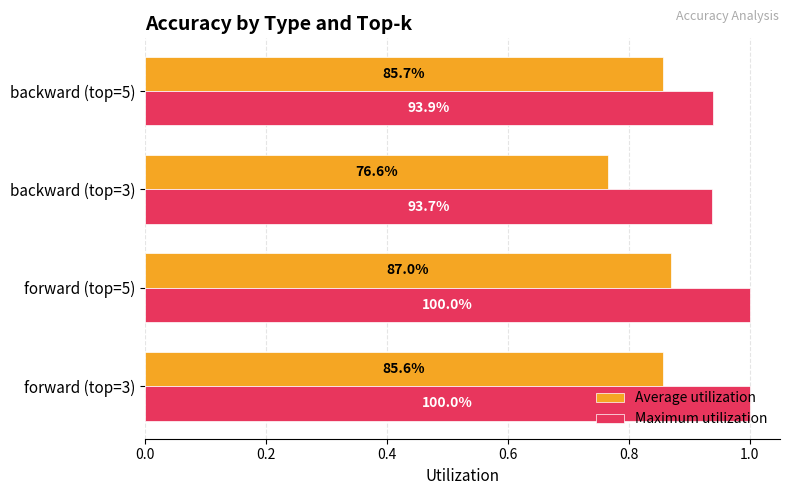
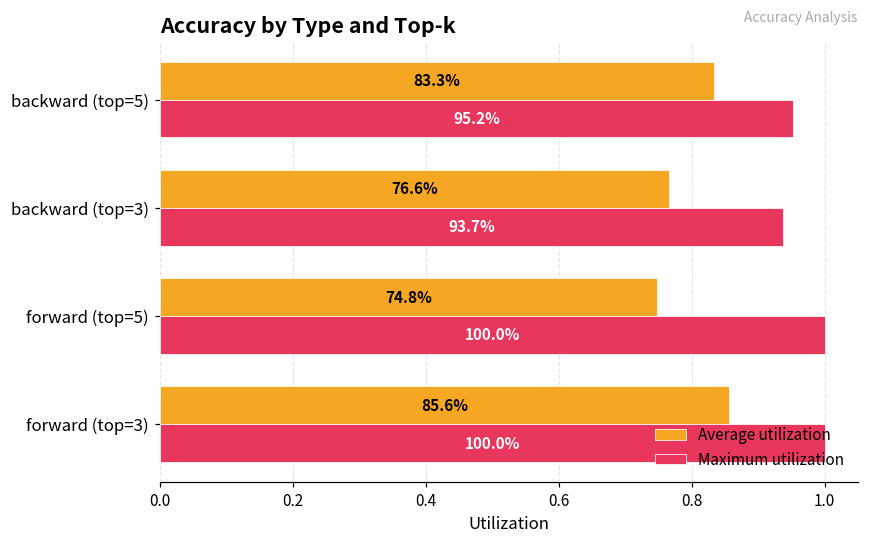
  {
    "Average utilization": {
-     "backward (top=5)": "85.7%",
+     "backward (top=5)": "83.3%",
      "backward (top=3)": "76.6%",
-     "forward (top=5)": "87.0%",
+     "forward (top=5)": "74.8%",
      "forward (top=3)": "85.6%"
    },
    "Maximum utilization": {
-     "backward (top=5)": "93.9%",
+     "backward (top=5)": "95.2%",
      "backward (top=3)": "93.7%",
      "forward (top=5)": "100.0%",
      "forward (top=3)": "100.0%"
    }
  }
